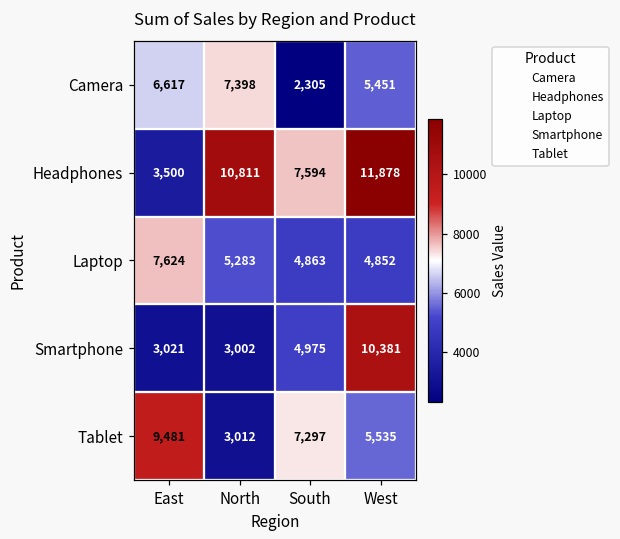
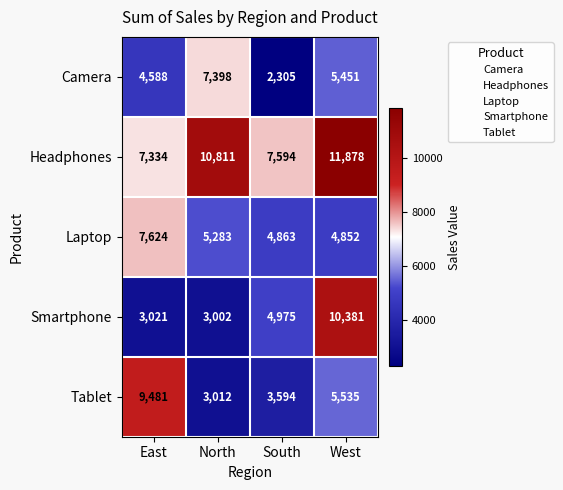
  {
    "Camera": {
-     "East": "6,617",
+     "East": "4,588",
      "North": "7,398",
      "South": "2,305",
      "West": "5,451"
    },
    "Headphones": {
-     "East": "3,500",
+     "East": "7,334",
      "North": "10,811",
      "South": "7,594",
      "West": "11,878"
    },
    "Laptop": {
      "East": "7,624",
      "North": "5,283",
      "South": "4,863",
      "West": "4,852"
    },
    "Smartphone": {
      "East": "3,021",
      "North": "3,002",
      "South": "4,975",
      "West": "10,381"
    },
    "Tablet": {
      "East": "9,481",
      "North": "3,012",
-     "South": "7,297",
+     "South": "3,594",
      "West": "5,535"
    }
  }
